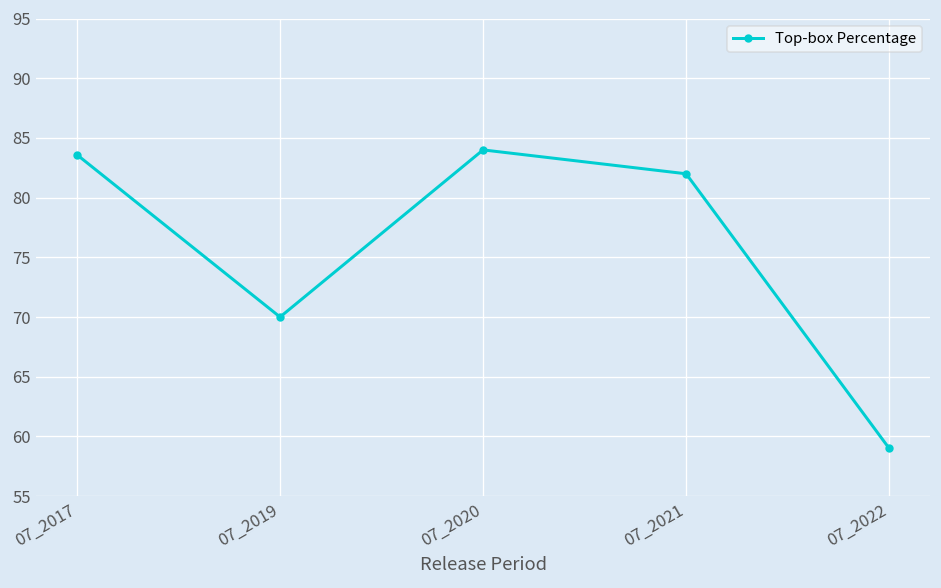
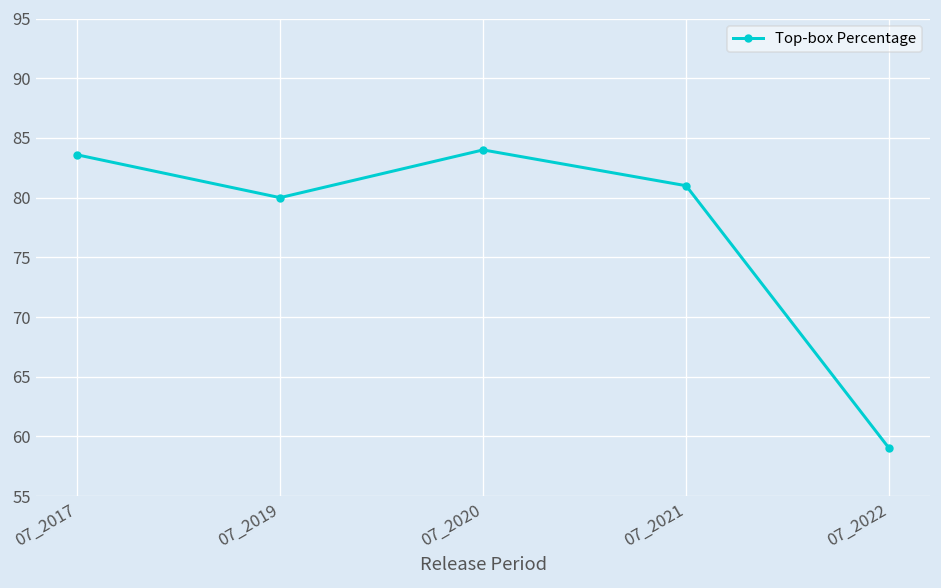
  {
    "07_2017": 84,
-   "07_2019": 70,
+   "07_2019": 80,
    "07_2020": 84,
-   "07_2021": 82,
+   "07_2021": 81,
    "07_2022": 59
  }
